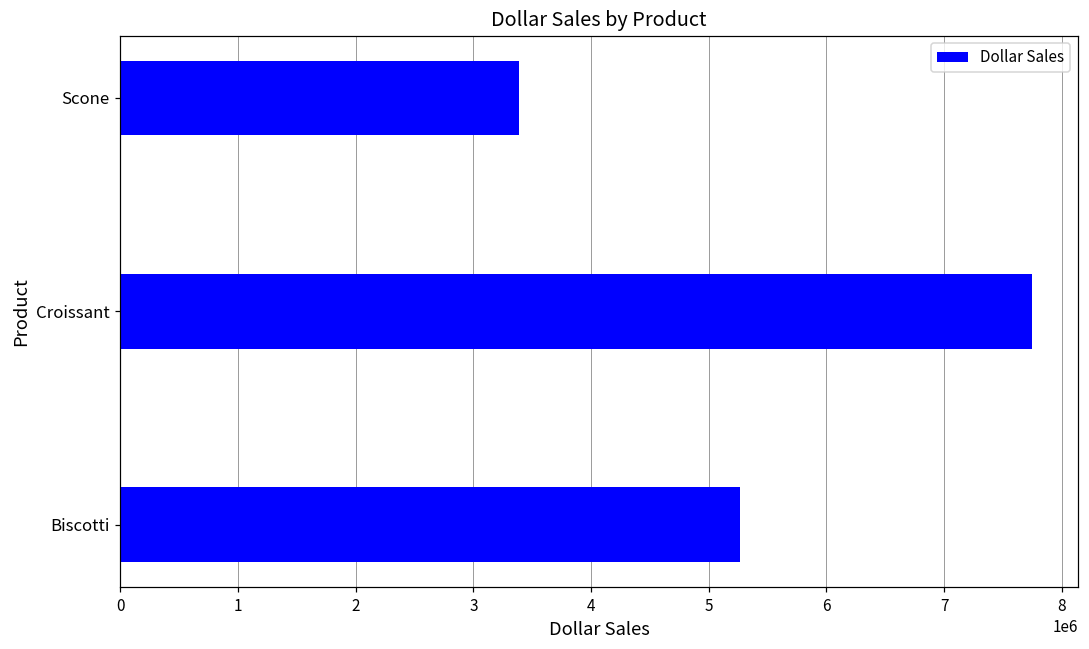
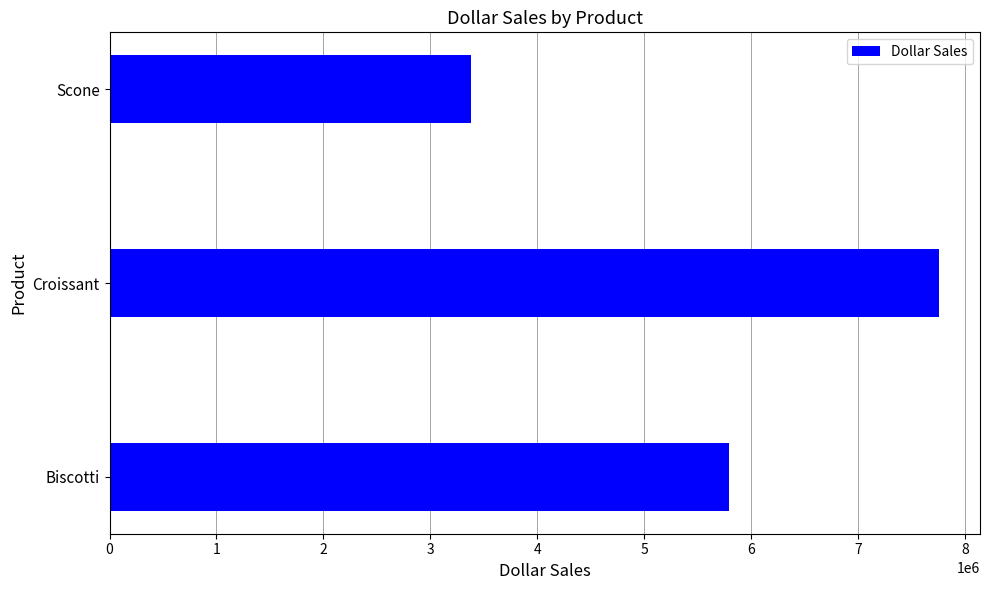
  {
    "Scone": 3380000,
    "Croissant": 7750000,
-   "Biscotti": 5260000
+   "Biscotti": 5790000
  }
